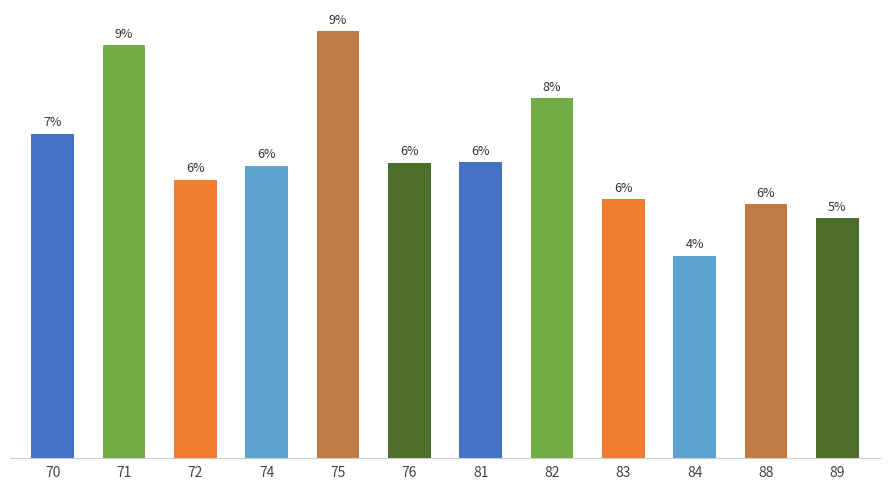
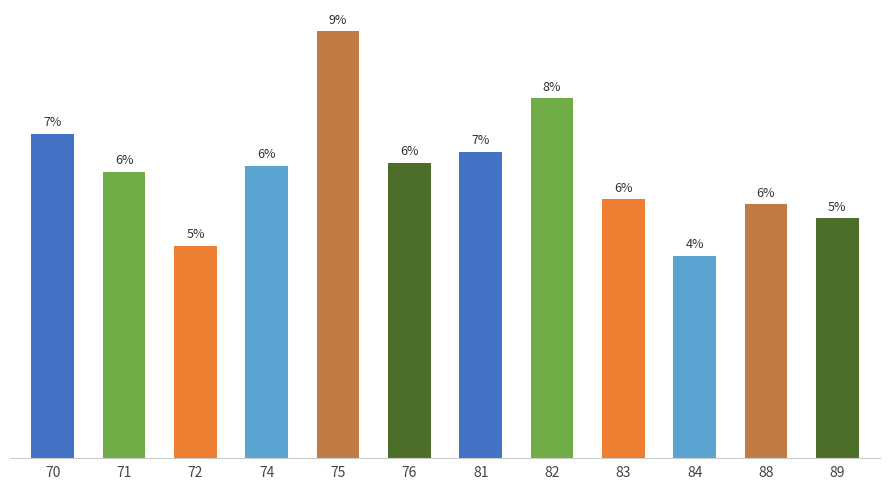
  {
    "70": "7%",
-   "71": "9%",
-   "72": "6%",
+   "71": "6%",
+   "72": "5%",
    "74": "6%",
    "75": "9%",
    "76": "6%",
-   "81": "6%",
+   "81": "7%",
    "82": "8%",
    "83": "6%",
    "84": "4%",
    "88": "6%",
    "89": "5%"
  }
